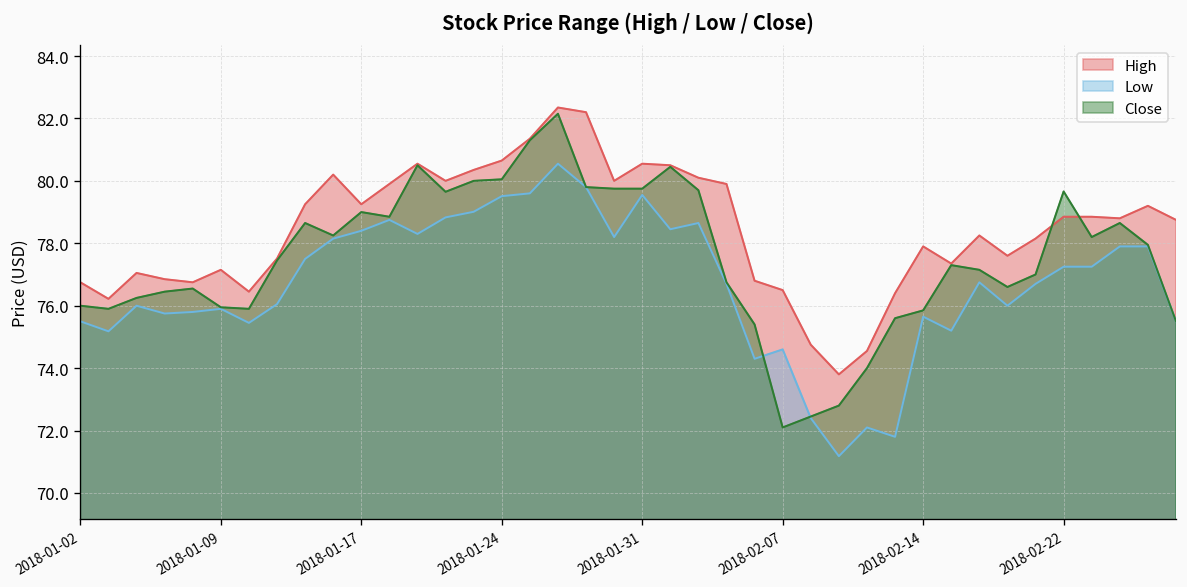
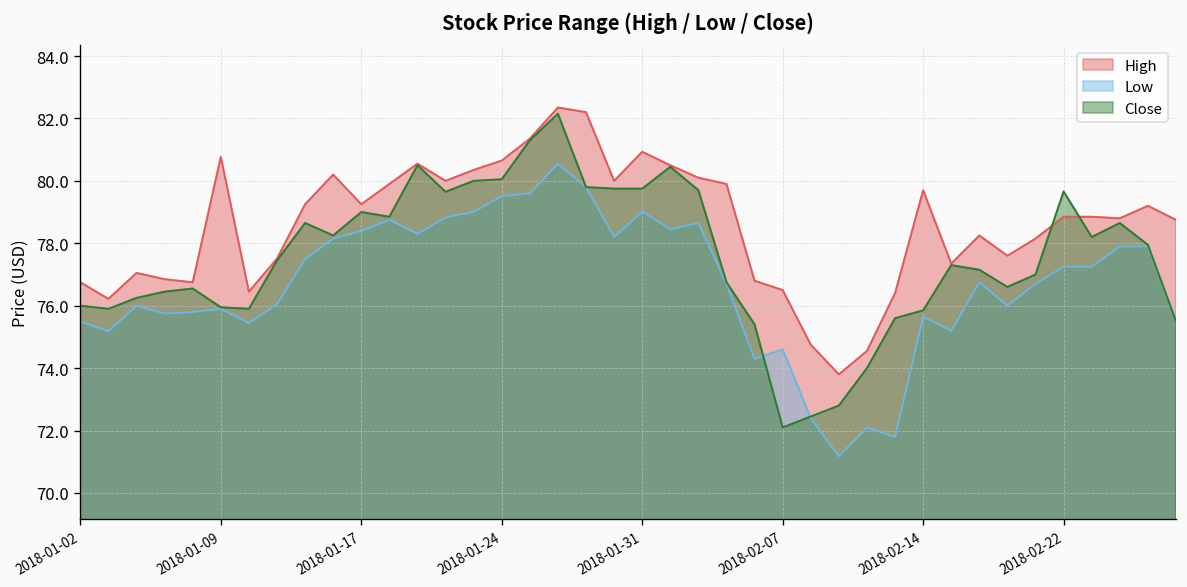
  {
    "High": {
      "2018-01-02": 76.8,
-     "2018-01-09": 77.2,
+     "2018-01-09": 80.8,
      "2018-01-17": 79.3,
      "2018-01-24": 80.7,
-     "2018-01-31": 80.6,
+     "2018-01-31": 80.9,
      "2018-02-07": 76.5,
-     "2018-02-14": 77.9,
+     "2018-02-14": 79.7,
      "2018-02-22": 78.9
    },
    "Low": {
      "2018-01-02": 75.5,
      "2018-01-17": 78.4,
      "2018-01-24": 79.5,
-     "2018-01-31": 79.6,
+     "2018-01-31": 79.0,
      "2018-02-07": 74.6,
      "2018-02-14": 75.7,
      "2018-02-22": 77.3
    },
    "Close": {
      "2018-01-02": 76.0,
      "2018-01-17": 79.0,
      "2018-01-24": 80.1,
      "2018-01-31": 79.8,
      "2018-02-07": 72.1,
      "2018-02-14": 75.9,
      "2018-02-22": 79.7
    }
  }
